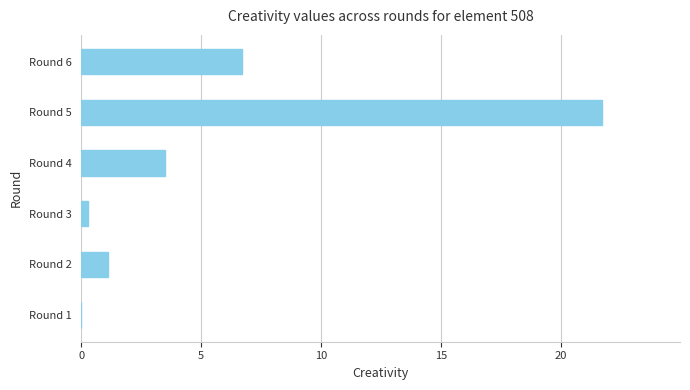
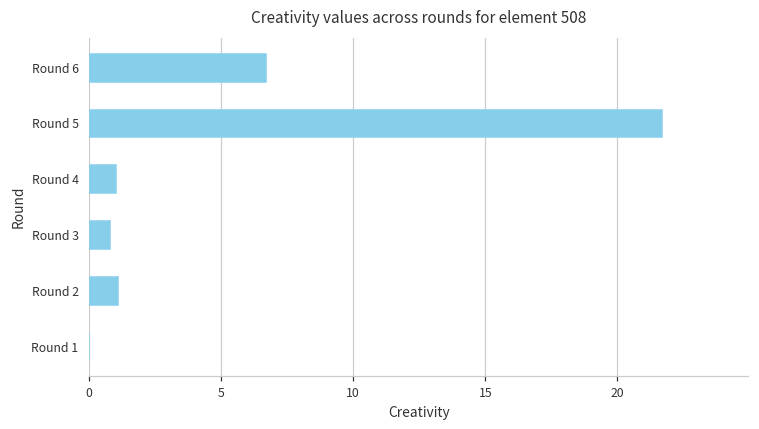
  {
    "Round 6": 6.7,
    "Round 5": 21.7,
-   "Round 4": 3.5,
-   "Round 3": 0.3,
+   "Round 4": 1.0,
+   "Round 3": 0.8,
    "Round 2": 1.1,
    "Round 1": 0.0
  }
